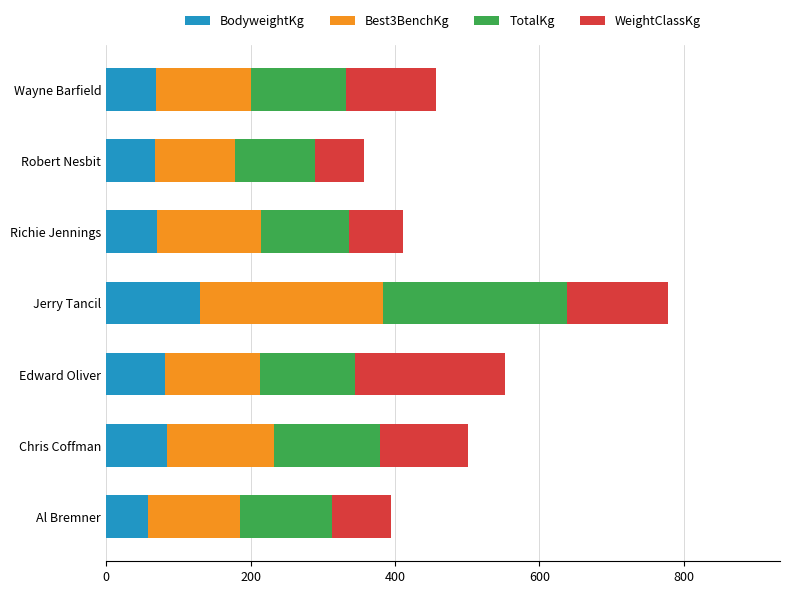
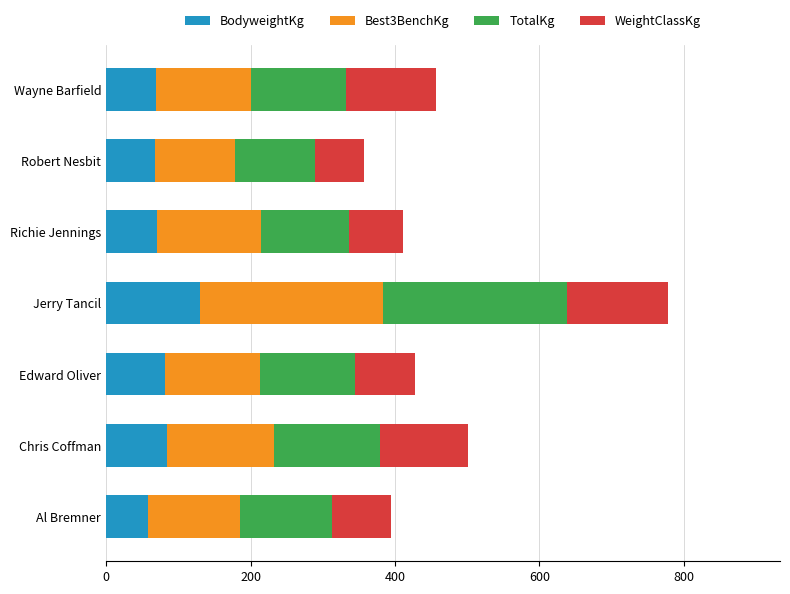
  {
    "BodyweightKg": {
      "Wayne Barfield": 70,
      "Robert Nesbit": 70,
      "Richie Jennings": 70,
      "Jerry Tancil": 130,
      "Edward Oliver": 80,
      "Chris Coffman": 80,
      "Al Bremner": 60
    },
    "Best3BenchKg": {
      "Wayne Barfield": 130,
      "Robert Nesbit": 110,
      "Richie Jennings": 150,
      "Jerry Tancil": 250,
      "Edward Oliver": 130,
      "Chris Coffman": 150,
      "Al Bremner": 130
    },
    "TotalKg": {
      "Wayne Barfield": 130,
      "Robert Nesbit": 110,
      "Richie Jennings": 120,
      "Jerry Tancil": 250,
      "Edward Oliver": 130,
      "Chris Coffman": 150,
      "Al Bremner": 130
    },
    "WeightClassKg": {
      "Wayne Barfield": 120,
      "Robert Nesbit": 70,
      "Richie Jennings": 80,
      "Jerry Tancil": 140,
-     "Edward Oliver": 210,
+     "Edward Oliver": 80,
      "Chris Coffman": 120,
      "Al Bremner": 80
    }
  }
